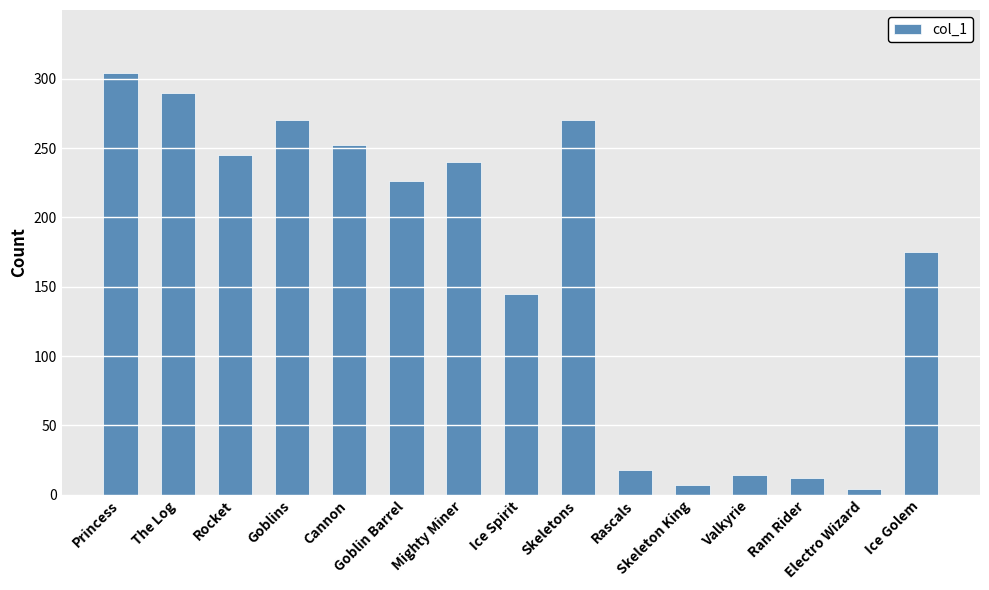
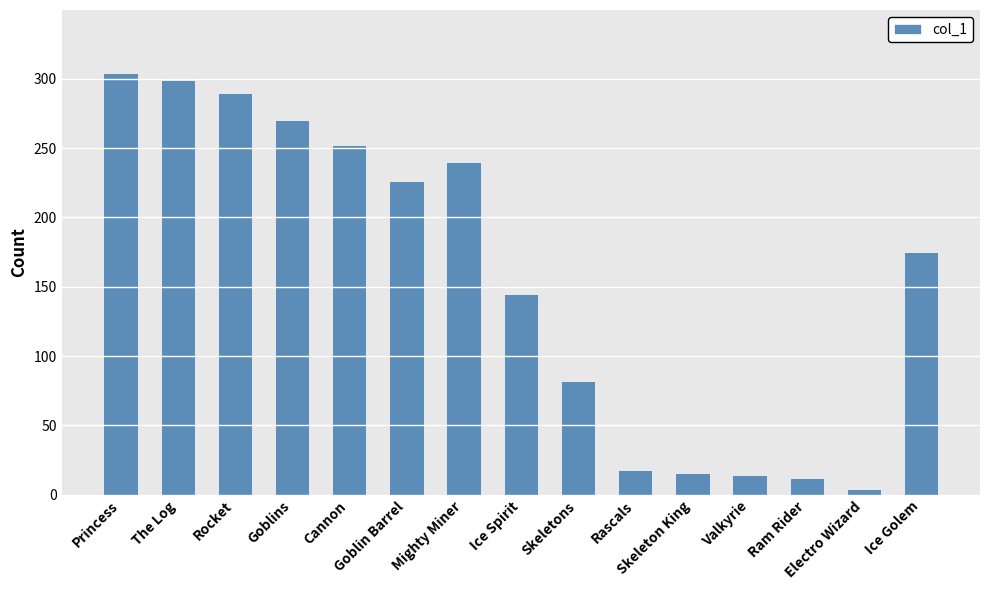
  {
    "Princess": 304,
-   "The Log": 290,
-   "Rocket": 245,
+   "The Log": 299,
+   "Rocket": 290,
    "Goblins": 270,
    "Cannon": 252,
    "Goblin Barrel": 226,
    "Mighty Miner": 240,
    "Ice Spirit": 145,
-   "Skeletons": 270,
+   "Skeletons": 82,
    "Rascals": 18,
-   "Skeleton King": 7,
+   "Skeleton King": 16,
    "Valkyrie": 14,
    "Ram Rider": 12,
    "Electro Wizard": 4,
    "Ice Golem": 175
  }
